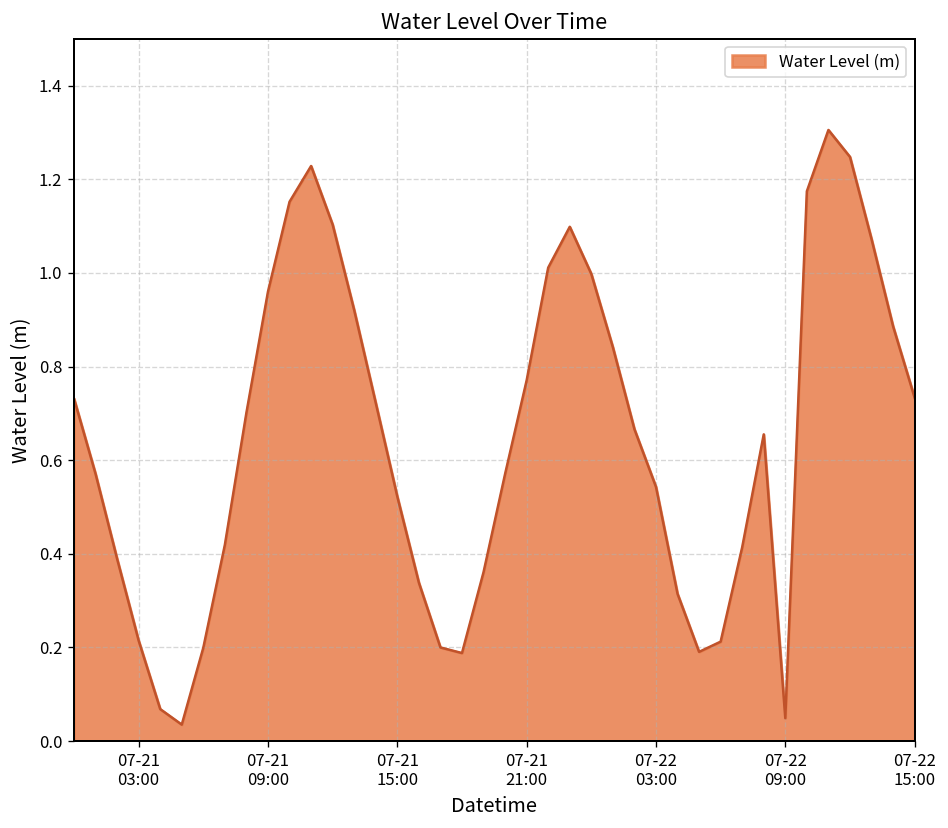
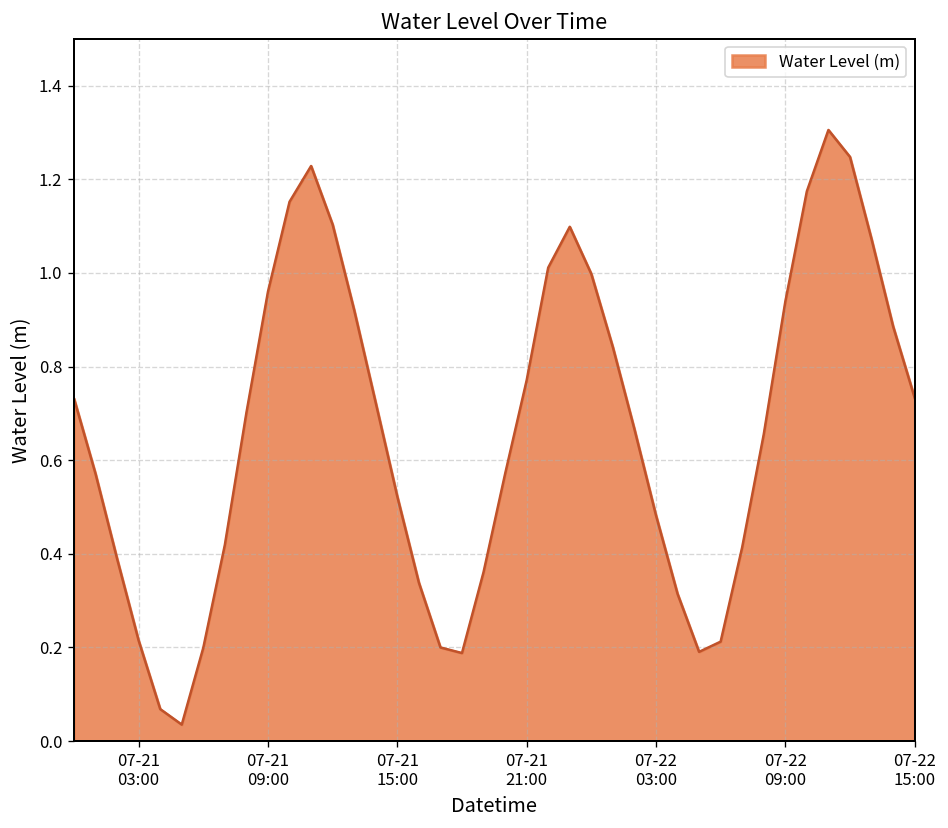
  {
    "07-21 03:00": 0.21,
    "07-21 09:00": 0.96,
    "07-21 15:00": 0.52,
    "07-21 21:00": 0.77,
-   "07-22 03:00": 0.54,
-   "07-22 09:00": 0.05,
+   "07-22 03:00": 0.48,
+   "07-22 09:00": 0.94,
    "07-22 15:00": 0.73
  }
